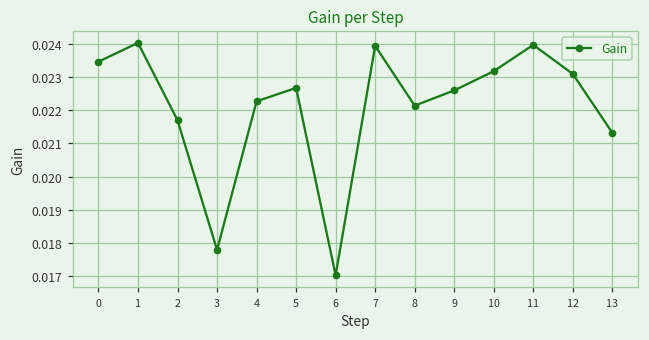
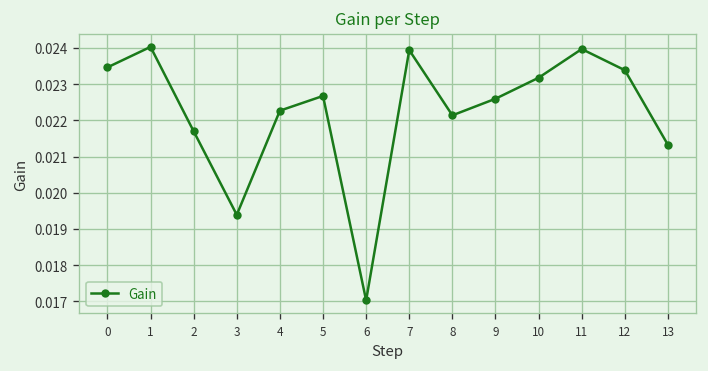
  {
    "0": 0.0235,
    "1": 0.0240,
    "2": 0.0217,
-   "3": 0.0178,
+   "3": 0.0194,
    "4": 0.0223,
    "5": 0.0227,
    "6": 0.0170,
    "7": 0.0239,
    "8": 0.0221,
    "9": 0.0226,
    "10": 0.0232,
    "11": 0.0240,
-   "12": 0.0231,
+   "12": 0.0234,
    "13": 0.0213
  }
